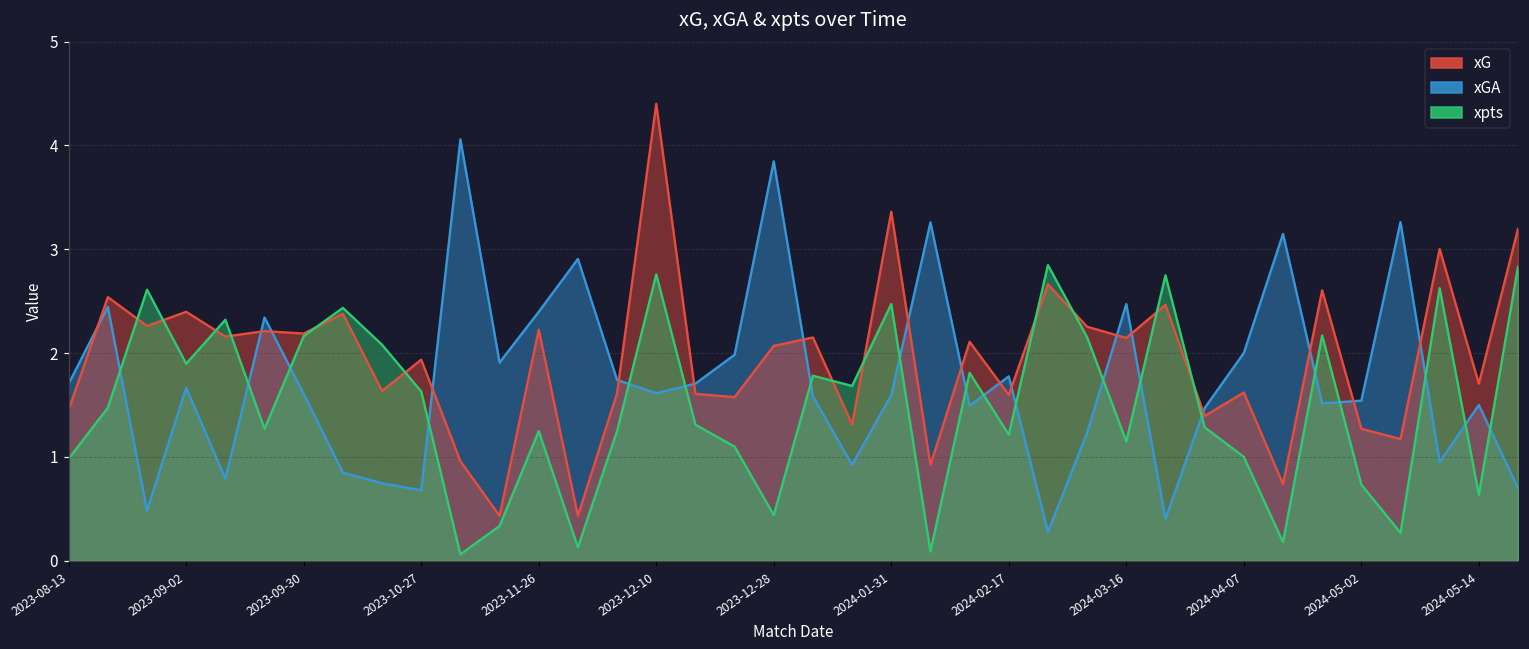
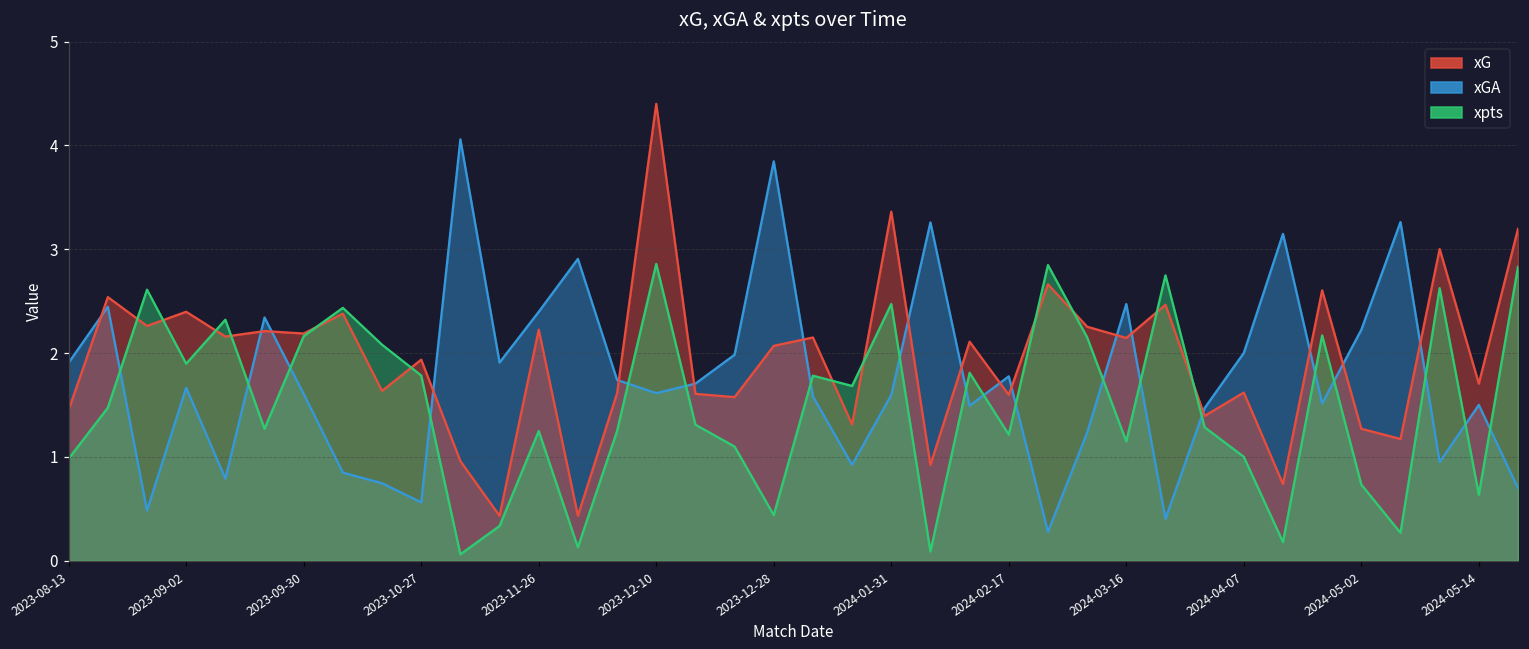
  {
    "xGA": {
-     "2023-08-13": 1.7,
+     "2023-08-13": 1.9,
      "2023-09-02": 1.7,
      "2023-09-30": 1.6,
-     "2023-10-27": 0.7,
+     "2023-10-27": 0.6,
      "2023-11-26": 2.4,
      "2023-12-10": 1.6,
      "2023-12-28": 3.8,
      "2024-01-31": 1.6,
      "2024-02-17": 1.8,
      "2024-03-16": 2.5,
      "2024-04-07": 2.0,
-     "2024-05-02": 1.5,
+     "2024-05-02": 2.2,
      "2024-05-14": 1.5
    },
    "xG": {
      "2023-08-13": 1.5,
      "2023-09-02": 2.4,
      "2023-10-27": 1.9,
      "2023-11-26": 2.2,
      "2023-12-10": 4.4,
      "2023-12-28": 2.1,
      "2024-01-31": 3.4,
      "2024-02-17": 1.6,
      "2024-03-16": 2.1,
      "2024-04-07": 1.6,
      "2024-05-02": 1.3,
      "2024-05-14": 1.7
    },
    "xpts": {
      "2023-08-13": 1.0,
      "2023-09-02": 1.9,
-     "2023-10-27": 1.6,
+     "2023-10-27": 1.8,
      "2023-11-26": 1.2,
-     "2023-12-10": 2.8,
+     "2023-12-10": 2.9,
      "2023-12-28": 0.4,
      "2024-01-31": 2.5,
      "2024-02-17": 1.2,
      "2024-03-16": 1.1,
      "2024-04-07": 1.0,
      "2024-05-02": 0.7,
      "2024-05-14": 0.6
    }
  }
